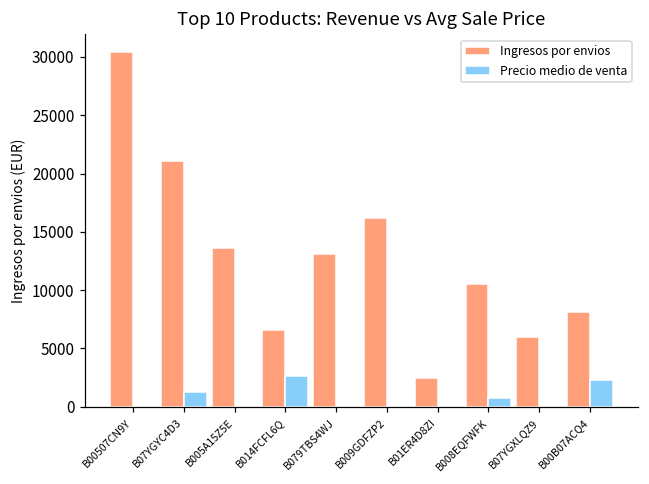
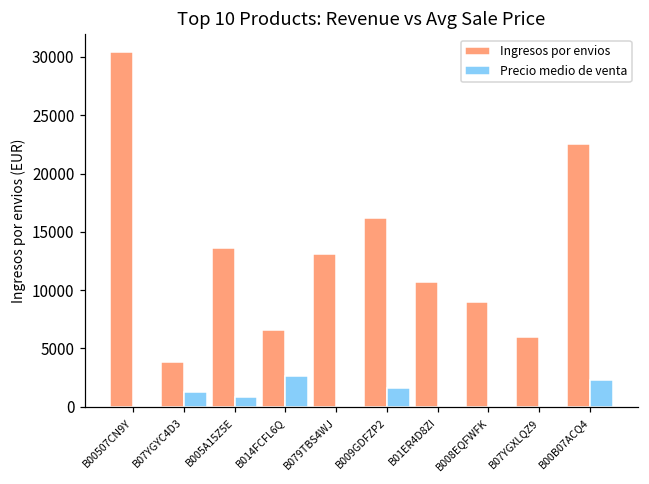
  {
    "Ingresos por envios": {
      "B00507CN9Y": 30400,
-     "B07YGYC4D3": 21000,
+     "B07YGYC4D3": 3900,
      "B005A15Z5E": 13600,
      "B014FCFL6Q": 6500,
      "B079TBS4WJ": 13100,
      "B009GDFZP2": 16200,
-     "B01ER4D8ZI": 2500,
-     "B008EQFWFK": 10600,
+     "B01ER4D8ZI": 10700,
+     "B008EQFWFK": 9000,
      "B07YGXLQZ9": 6000,
-     "B00B07ACQ4": 8200
+     "B00B07ACQ4": 22500
    },
    "Precio medio de venta": {
      "B07YGYC4D3": 1300,
-     "B005A15Z5E": 0,
+     "B005A15Z5E": 800,
      "B014FCFL6Q": 2600,
-     "B009GDFZP2": 0,
-     "B008EQFWFK": 800,
+     "B009GDFZP2": 1600,
+     "B008EQFWFK": 0,
      "B00B07ACQ4": 2300
    }
  }
